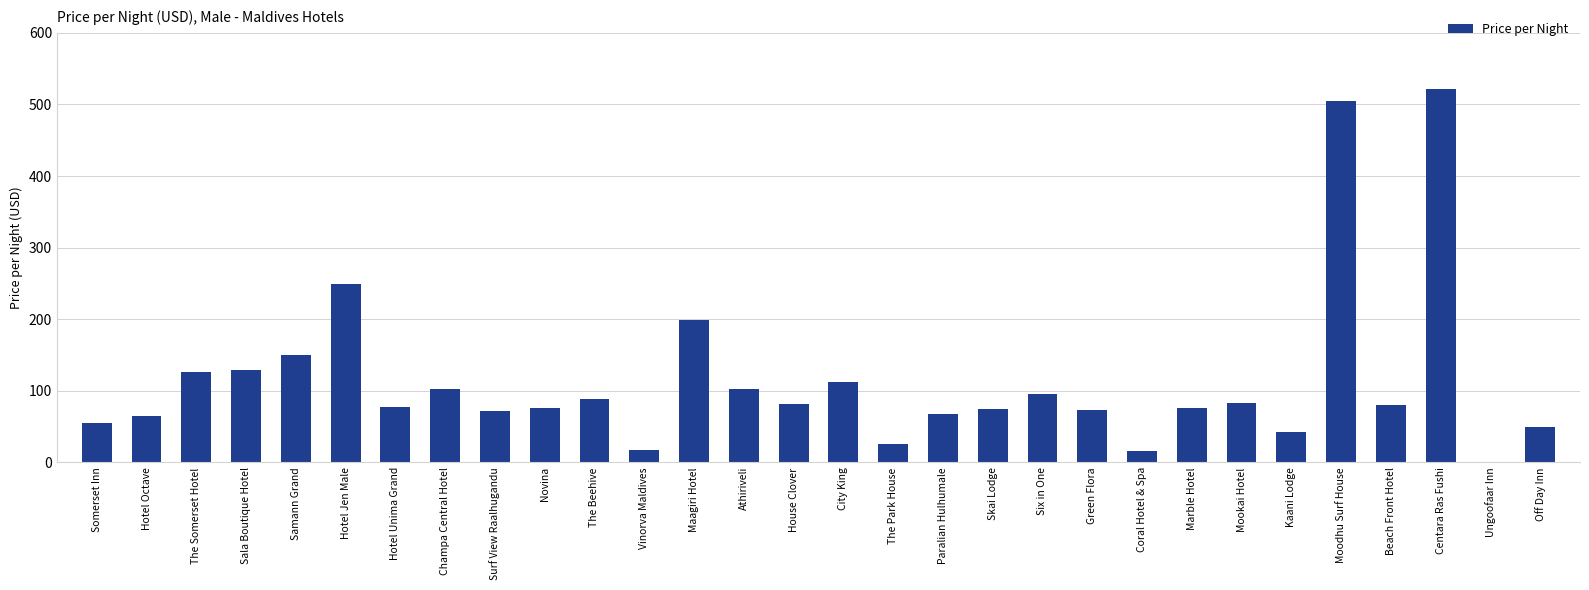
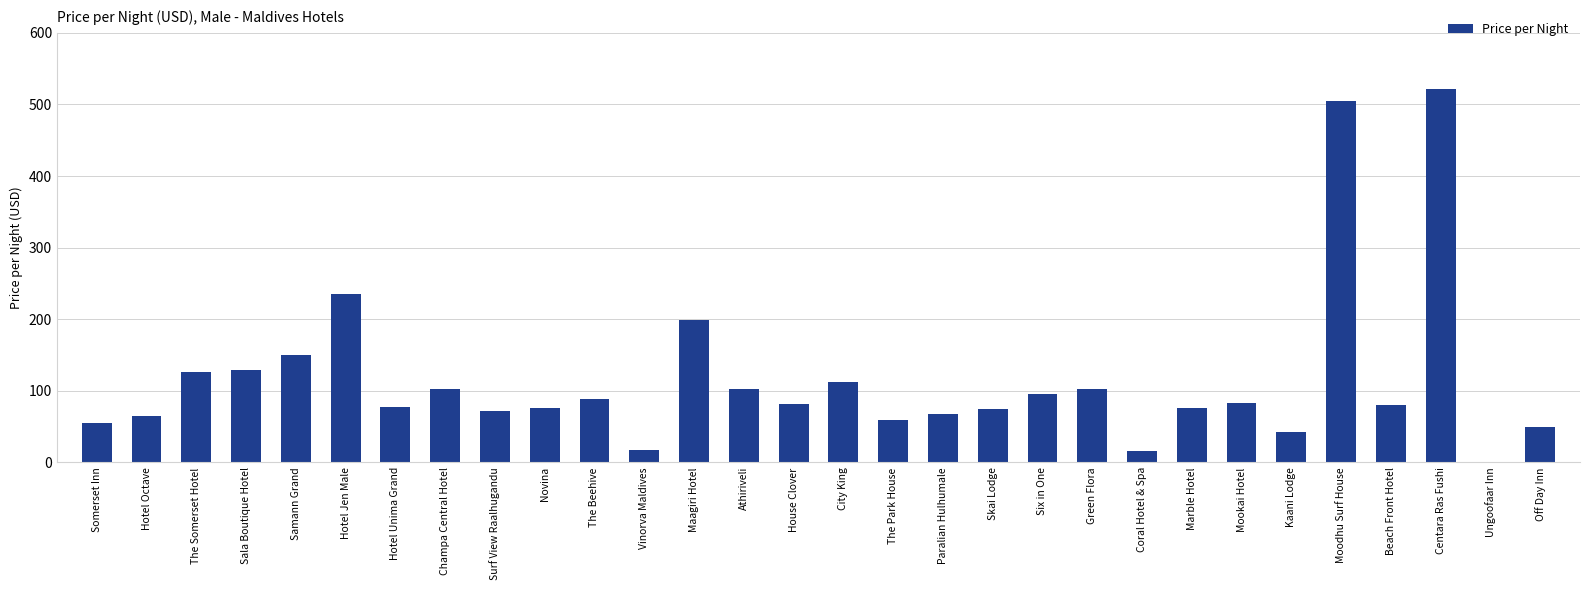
  {
    "Somerset Inn": 60,
    "Hotel Octave": 70,
    "The Somerset Hotel": 130,
    "Sala Boutique Hotel": 130,
    "Samann Grand": 150,
-   "Hotel Jen Male": 250,
+   "Hotel Jen Male": 240,
    "Hotel Unima Grand": 80,
    "Champa Central Hotel": 100,
    "Surf View Raalhugandu": 70,
    "Novina": 80,
    "The Beehive": 90,
    "Vinorva Maldives": 20,
    "Maagiri Hotel": 200,
    "Athiriveli": 100,
    "House Clover": 80,
    "City King": 110,
-   "The Park House": 30,
+   "The Park House": 60,
    "Paralian Hulhumale": 70,
    "Skai Lodge": 80,
    "Six in One": 100,
-   "Green Flora": 70,
+   "Green Flora": 100,
    "Coral Hotel & Spa": 20,
    "Marble Hotel": 80,
    "Mookai Hotel": 80,
    "Kaani Lodge": 40,
    "Moodhu Surf House": 510,
    "Beach Front Hotel": 80,
    "Centara Ras Fushi": 520,
    "Ungoofaar Inn": 0,
    "Off Day Inn": 50
  }
